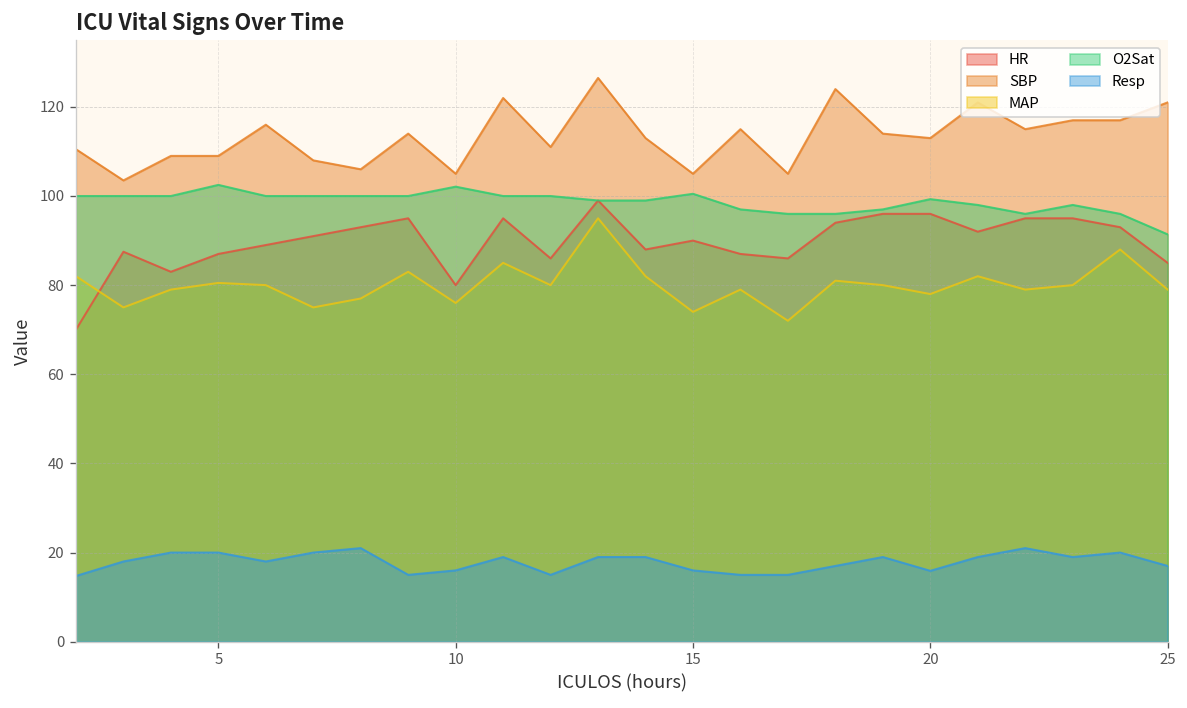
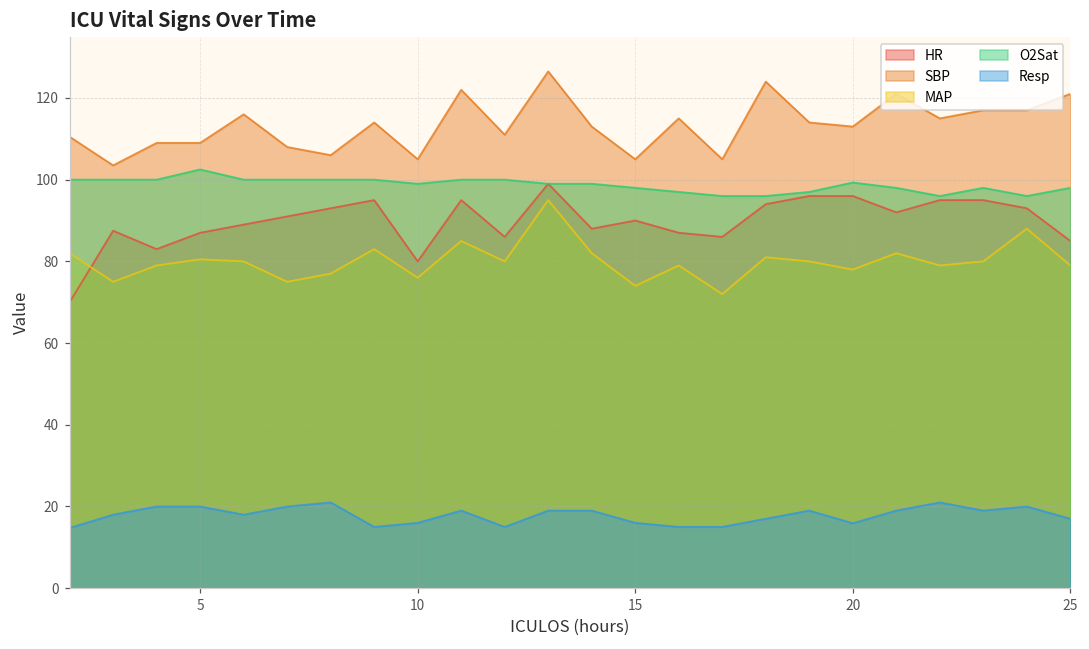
  {
    "O2Sat": {
      "5": 103,
-     "10": 102,
-     "15": 101,
+     "10": 99,
+     "15": 98,
      "20": 99,
-     "25": 91
+     "25": 98
    },
    "Resp": {
      "5": 20,
      "10": 16,
      "15": 16,
      "20": 16,
      "25": 17
    }
  }
